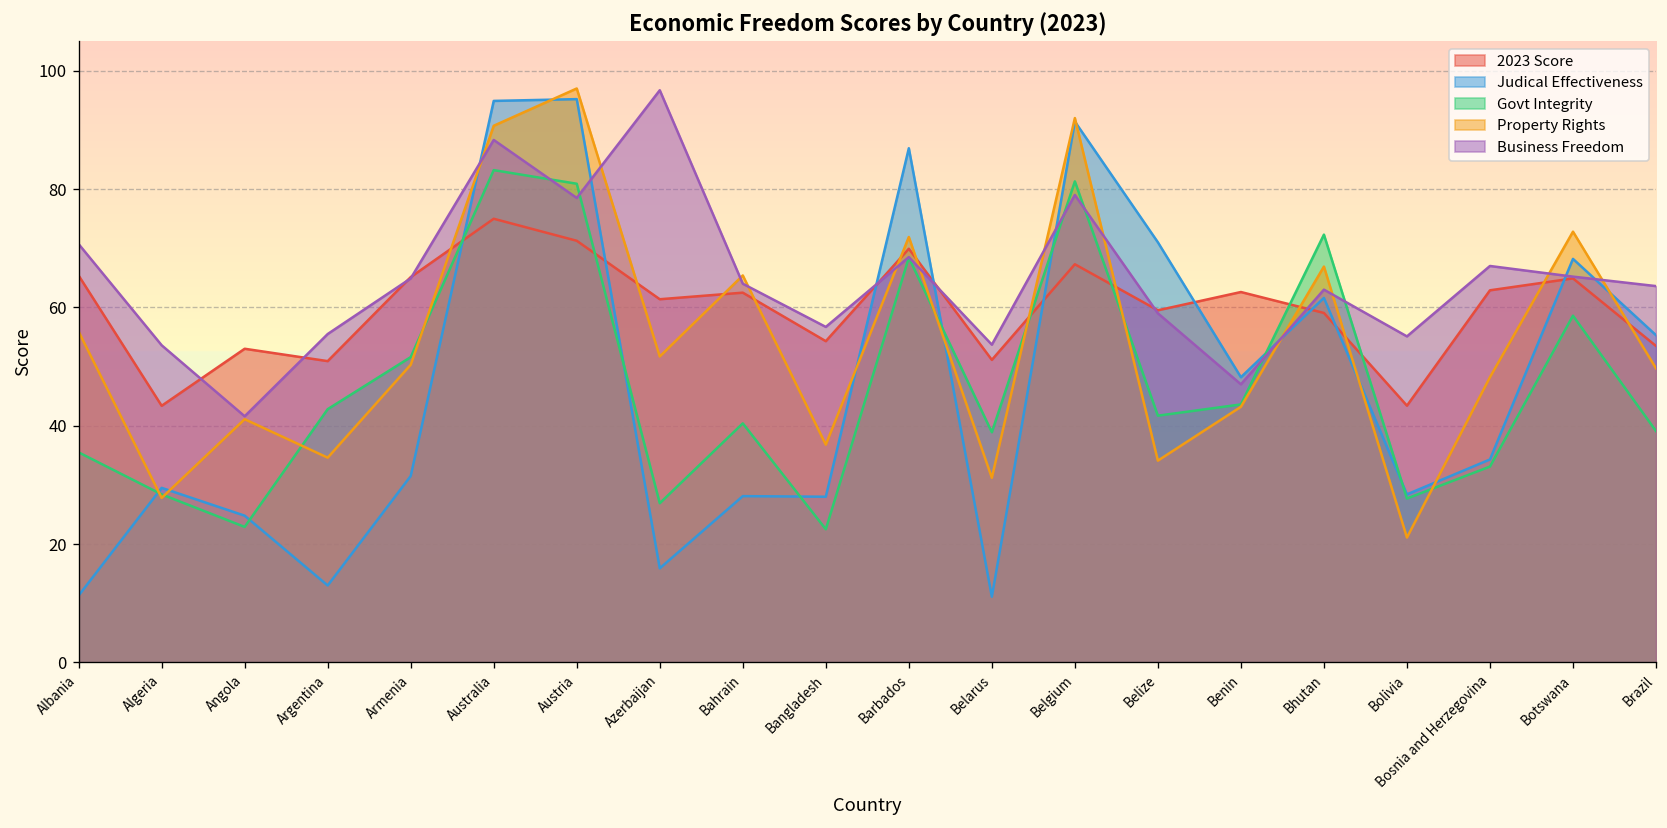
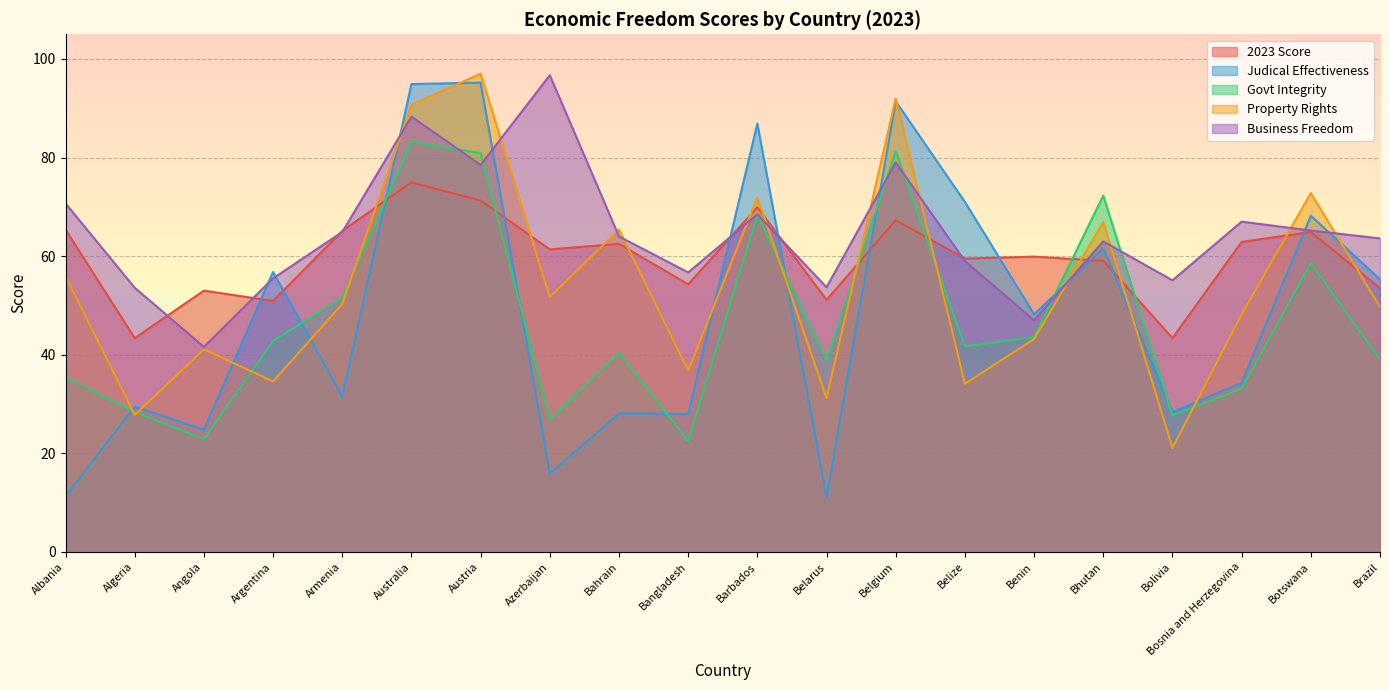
  {
    "2023 Score": {
      "Albania": 65,
      "Algeria": 43,
      "Angola": 53,
      "Argentina": 51,
      "Australia": 75,
      "Austria": 71,
      "Azerbaijan": 61,
      "Bahrain": 62,
      "Bangladesh": 54,
      "Barbados": 70,
      "Belarus": 51,
      "Belgium": 67,
-     "Benin": 63,
+     "Benin": 60,
      "Bhutan": 59,
      "Bolivia": 43,
      "Bosnia and Herzegovina": 63,
      "Brazil": 53
    },
    "Judical Effectiveness": {
      "Albania": 11,
      "Algeria": 30,
      "Angola": 25,
-     "Argentina": 13,
+     "Argentina": 57,
      "Armenia": 32,
      "Australia": 95,
      "Austria": 95,
      "Azerbaijan": 16,
      "Bahrain": 28,
      "Bangladesh": 28,
      "Barbados": 87,
      "Belarus": 11,
      "Belgium": 91,
      "Belize": 71,
      "Benin": 48,
      "Bhutan": 62,
      "Bolivia": 28,
      "Bosnia and Herzegovina": 34,
      "Botswana": 68,
      "Brazil": 55
    },
    "Govt Integrity": {
      "Albania": 36,
      "Algeria": 28,
      "Angola": 23,
      "Argentina": 43,
      "Armenia": 52,
      "Australia": 83,
      "Austria": 81,
      "Azerbaijan": 27,
      "Bahrain": 40,
      "Bangladesh": 23,
      "Belarus": 39,
      "Belgium": 81,
      "Belize": 42,
      "Bhutan": 72,
      "Bolivia": 28,
      "Bosnia and Herzegovina": 33,
      "Botswana": 59,
      "Brazil": 39
    },
    "Property Rights": {
      "Albania": 56,
      "Algeria": 28,
      "Argentina": 35,
      "Armenia": 50,
      "Australia": 91,
      "Austria": 97,
      "Azerbaijan": 52,
      "Bahrain": 65,
      "Bangladesh": 37,
      "Barbados": 72,
      "Belarus": 31,
      "Belgium": 92,
      "Belize": 34,
      "Bhutan": 67,
      "Bolivia": 21,
      "Bosnia and Herzegovina": 48,
      "Botswana": 73,
      "Brazil": 50
    },
    "Business Freedom": {
      "Albania": 71,
      "Algeria": 54,
      "Argentina": 56,
      "Australia": 88,
      "Austria": 79,
      "Azerbaijan": 97,
      "Bahrain": 64,
      "Bangladesh": 57,
      "Belarus": 54,
      "Belgium": 79,
      "Benin": 47,
      "Bhutan": 63,
      "Bolivia": 55,
      "Bosnia and Herzegovina": 67,
      "Brazil": 64
    }
  }
